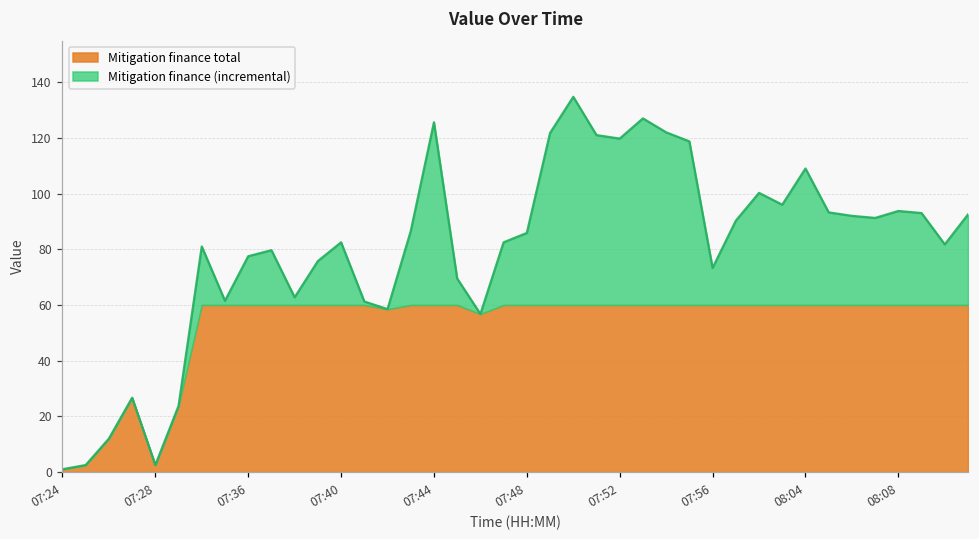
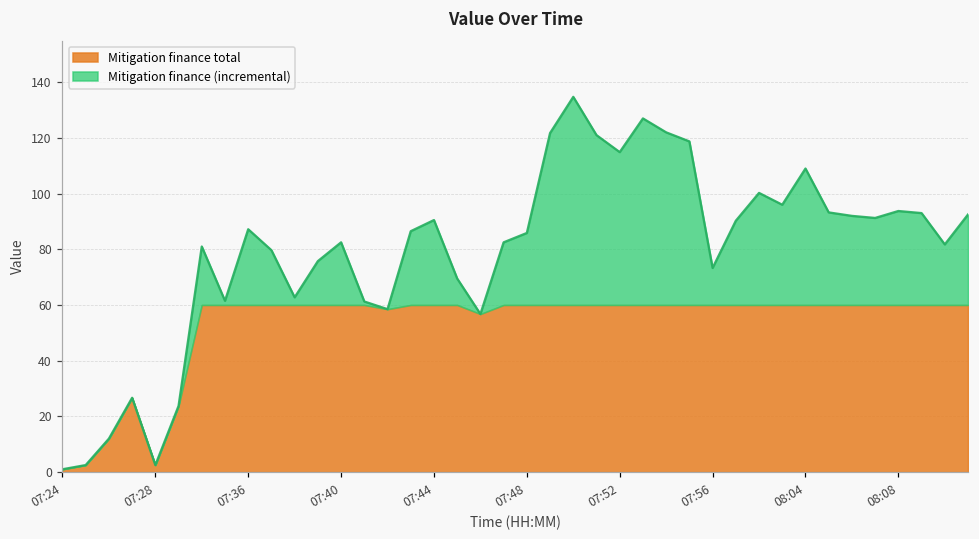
  {
    "Mitigation finance (incremental)": {
-     "07:36": 78,
+     "07:36": 87,
      "07:40": 83,
-     "07:44": 126,
+     "07:44": 91,
      "07:48": 86,
-     "07:52": 120,
+     "07:52": 115,
      "07:56": 73,
      "08:04": 109,
      "08:08": 94
    },
    "Mitigation finance total": {
      "07:36": 60,
      "07:40": 60,
      "07:44": 60,
      "07:48": 60,
      "07:52": 60,
      "07:56": 60,
      "08:04": 60,
      "08:08": 60
    }
  }
